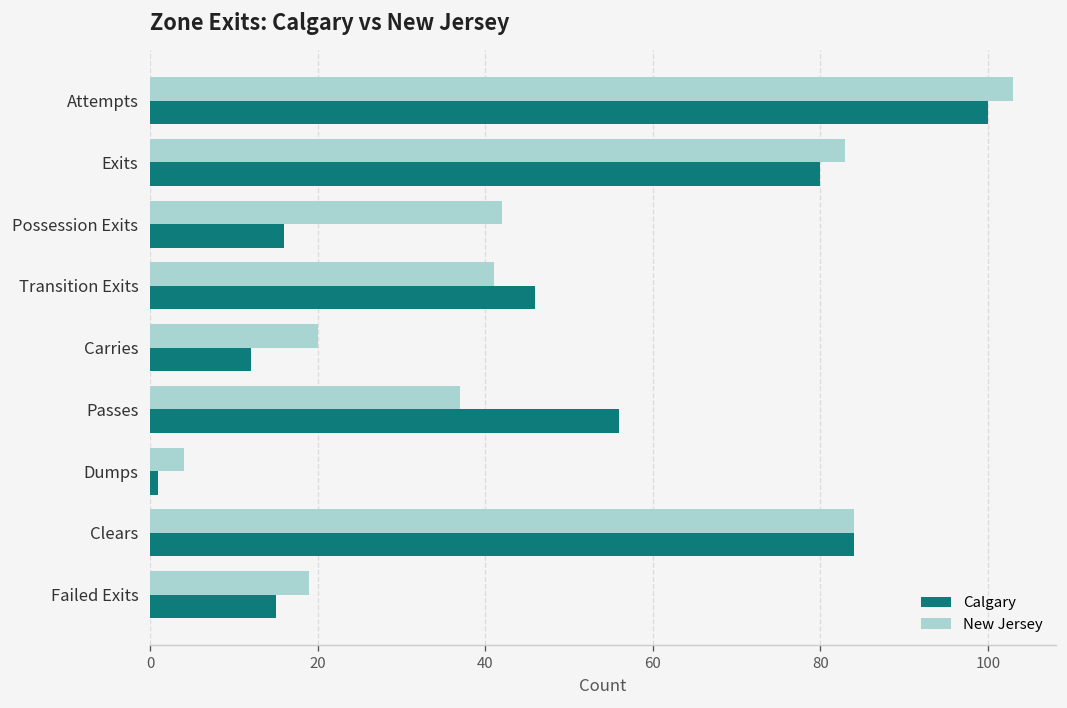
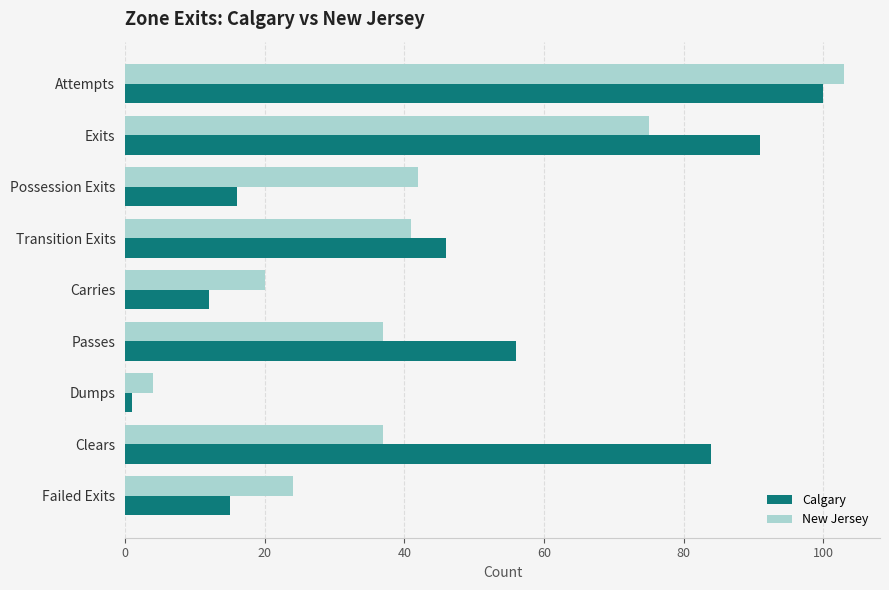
  {
    "Calgary": {
      "Attempts": 100,
-     "Exits": 80,
+     "Exits": 91,
      "Possession Exits": 16,
      "Transition Exits": 46,
      "Carries": 12,
      "Passes": 56,
      "Dumps": 1,
      "Clears": 84,
      "Failed Exits": 15
    },
    "New Jersey": {
      "Attempts": 103,
-     "Exits": 83,
+     "Exits": 75,
      "Possession Exits": 42,
      "Transition Exits": 41,
      "Carries": 20,
      "Passes": 37,
      "Dumps": 4,
-     "Clears": 84,
-     "Failed Exits": 19
+     "Clears": 37,
+     "Failed Exits": 24
    }
  }
